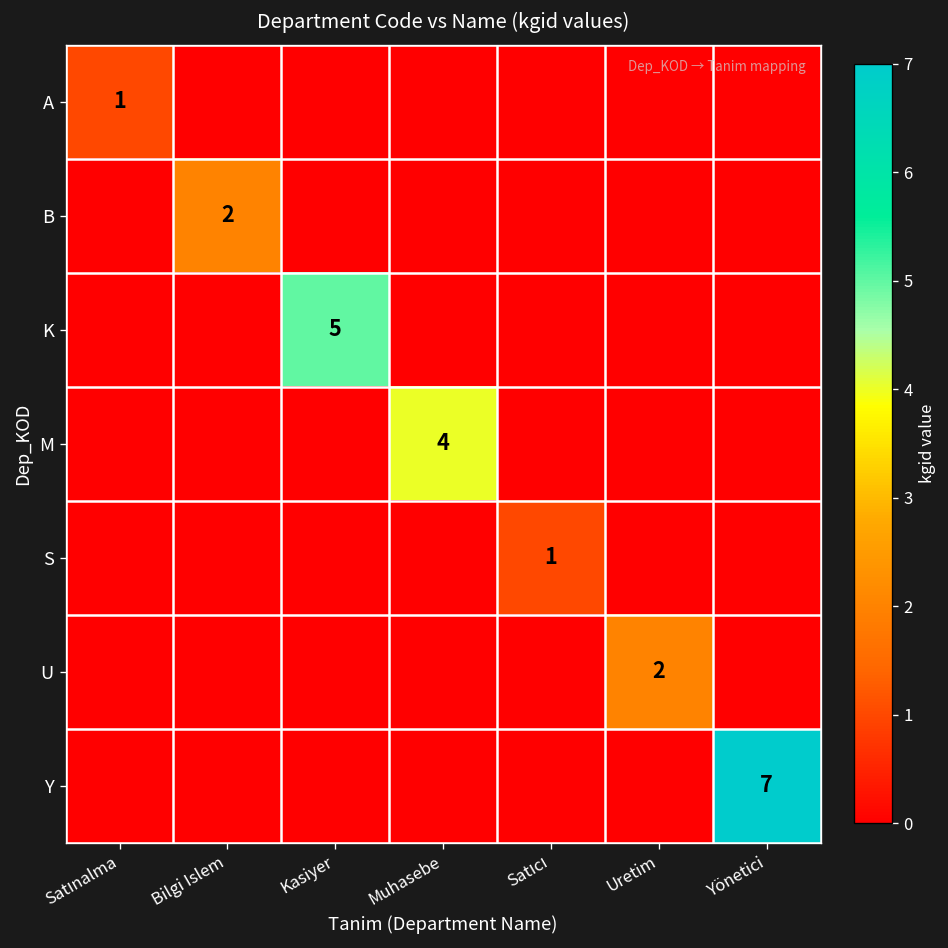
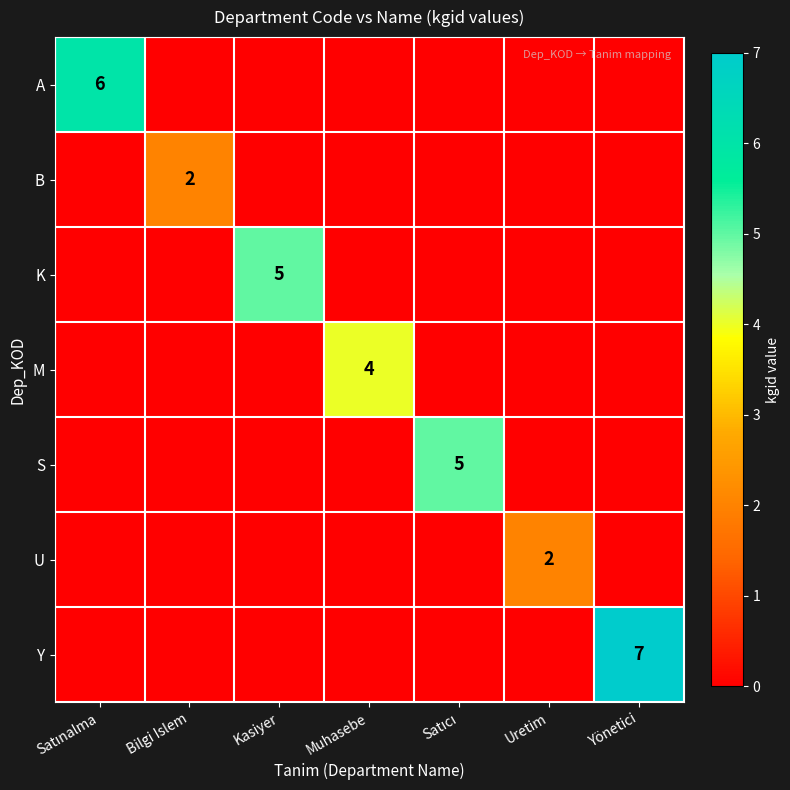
  {
    "A": {
-     "Satınalma": 1
+     "Satınalma": 6
    },
    "B": {
      "Bilgi Islem": 2
    },
    "K": {
      "Kasiyer": 5
    },
    "M": {
      "Muhasebe": 4
    },
    "S": {
-     "Satıcı": 1
+     "Satıcı": 5
    },
    "U": {
      "Uretim": 2
    },
    "Y": {
      "Yönetici": 7
    }
  }
